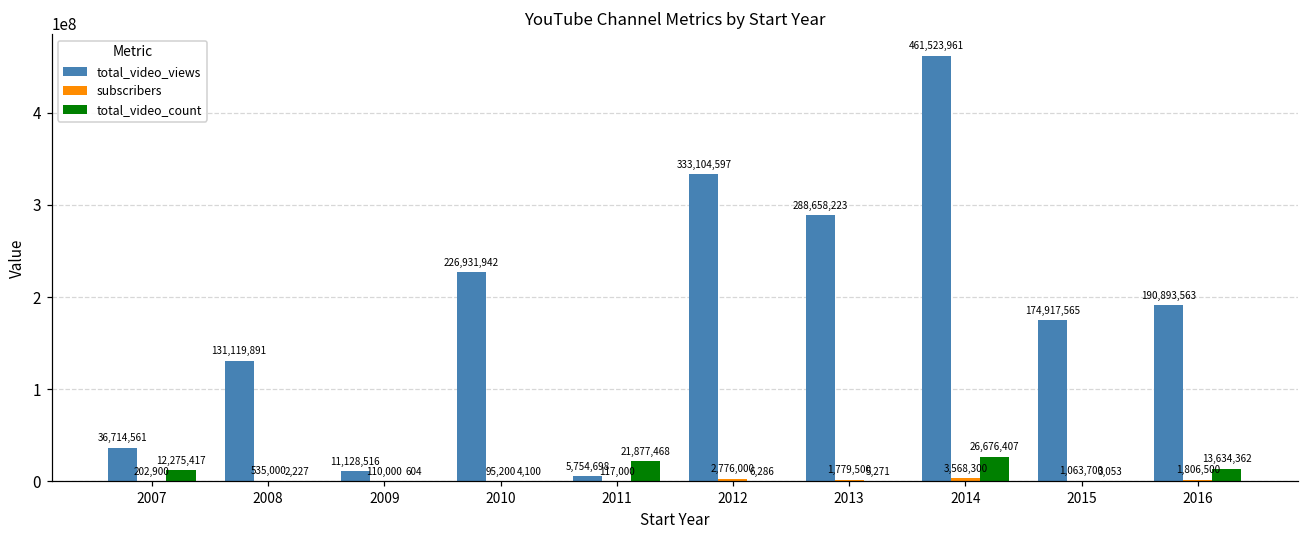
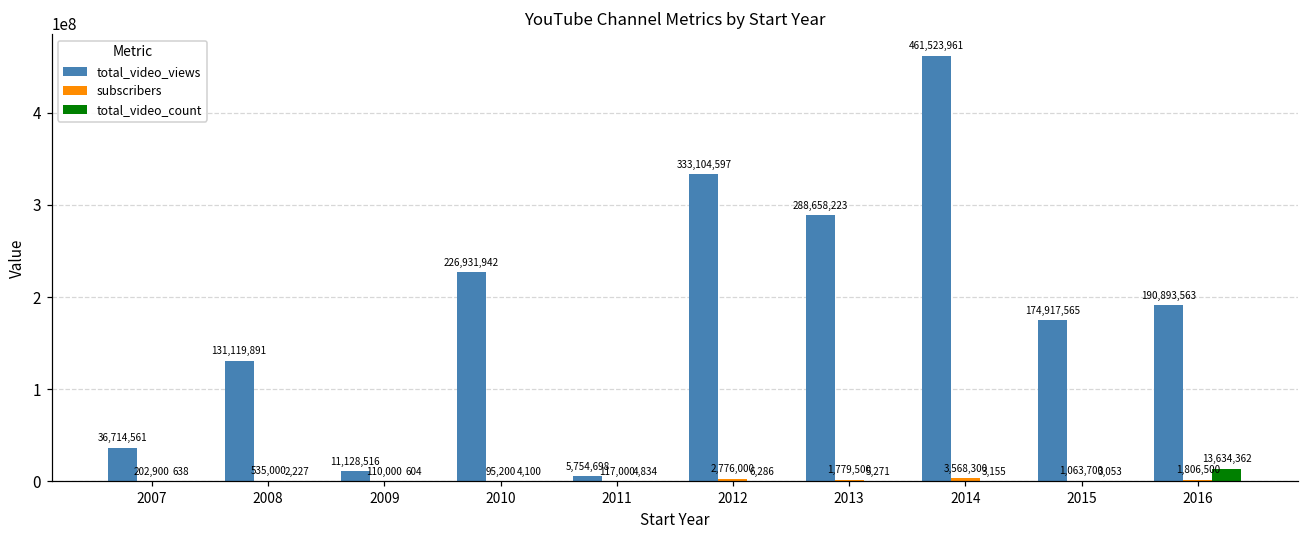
  {
    "total_video_views": {
      "2007": "36,714,561",
      "2008": "131,119,891",
      "2009": "11,128,516",
      "2010": "226,931,942",
      "2011": "5,754,698",
      "2012": "333,104,597",
      "2013": "288,658,223",
      "2014": "461,523,961",
      "2015": "174,917,565",
      "2016": "190,893,563"
    },
    "subscribers": {
      "2007": "202,900",
      "2008": "535,000",
      "2009": "110,000",
      "2010": "95,200",
      "2011": "117,000",
      "2012": "2,776,000",
      "2013": "1,779,500",
      "2014": "3,568,300",
      "2015": "1,063,700",
      "2016": "1,806,500"
    },
    "total_video_count": {
-     "2007": "12,275,417",
+     "2007": "638",
      "2008": "2,227",
      "2009": "604",
      "2010": "4,100",
-     "2011": "21,877,468",
-     "2014": "26,676,407",
+     "2011": "4,834",
+     "2014": "3,155",
      "2016": "13,634,362"
    }
  }
